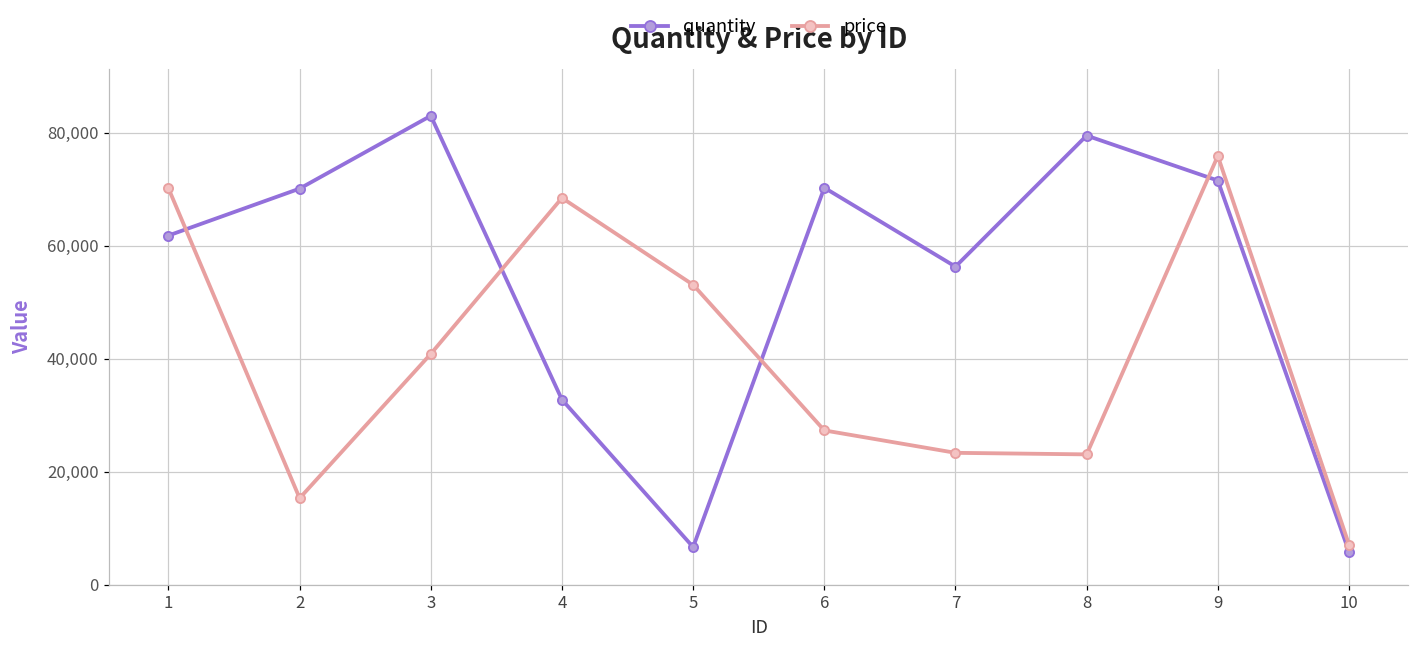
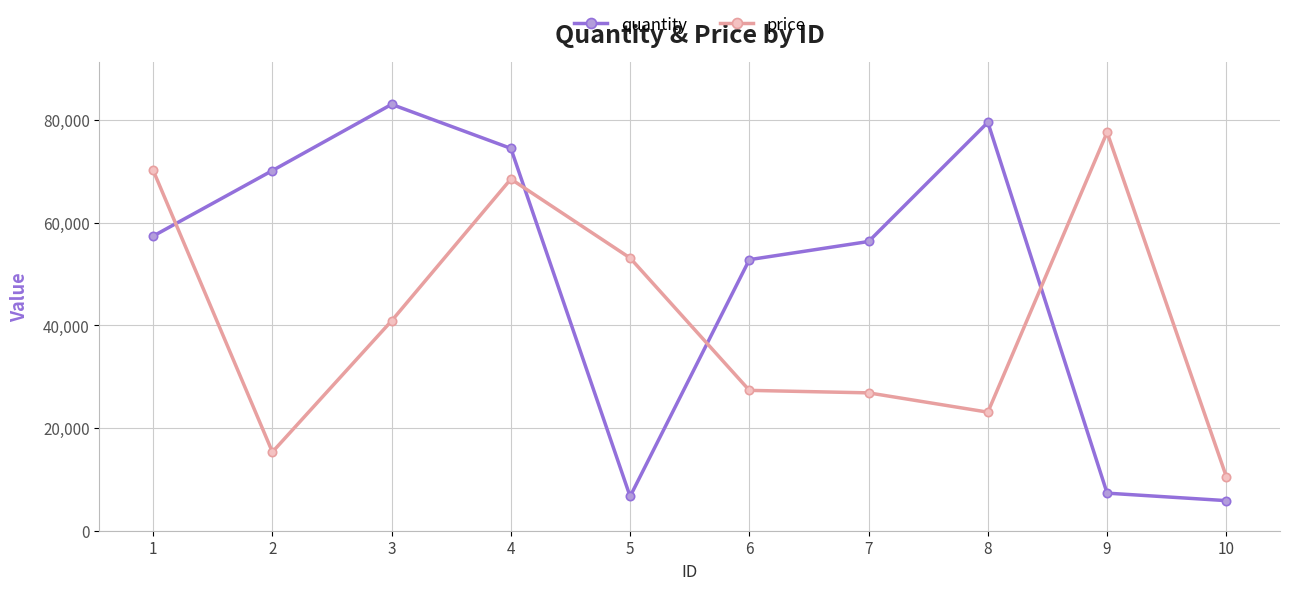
  {
    "quantity": {
-     "1": "62,000",
+     "1": "57,000",
      "2": "70,000",
      "3": "83,000",
-     "4": "33,000",
+     "4": "74,000",
      "5": "7,000",
-     "6": "70,000",
+     "6": "53,000",
      "7": "56,000",
      "8": "80,000",
-     "9": "72,000",
+     "9": "7,000",
      "10": "6,000"
    },
    "price": {
      "1": "70,000",
      "2": "15,000",
      "3": "41,000",
      "4": "68,000",
      "5": "53,000",
      "6": "27,000",
-     "7": "23,000",
+     "7": "27,000",
      "8": "23,000",
-     "9": "76,000",
-     "10": "7,000"
+     "9": "78,000",
+     "10": "11,000"
    }
  }
